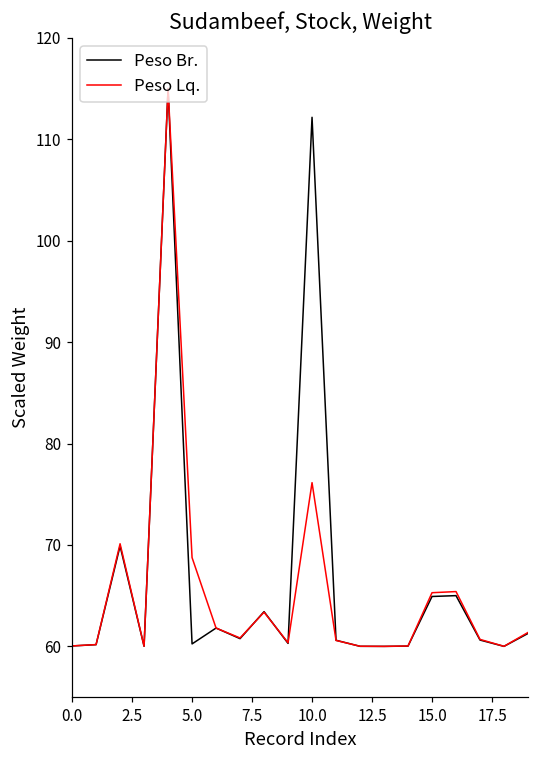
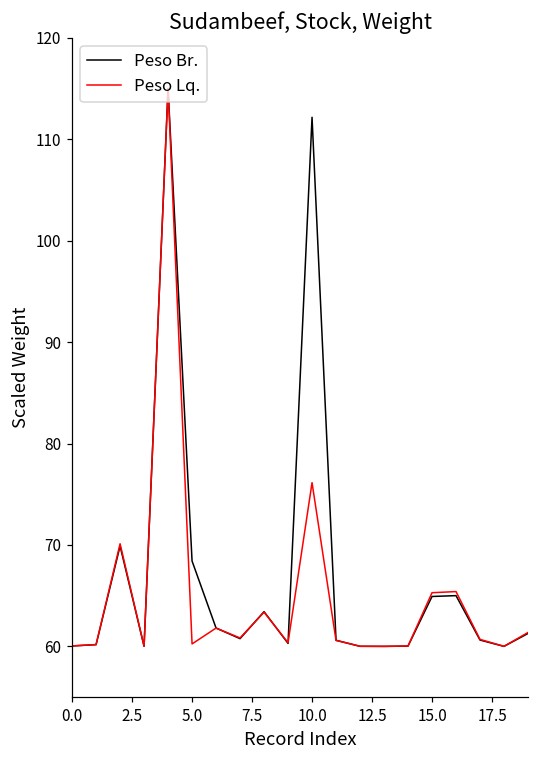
  {
    "Peso Br.": {
-     "5.0": 60,
+     "5.0": 68,
      "10.0": 112,
      "15.0": 65
    },
    "Peso Lq.": {
-     "5.0": 69,
+     "5.0": 60,
      "10.0": 76,
      "15.0": 65
    }
  }
